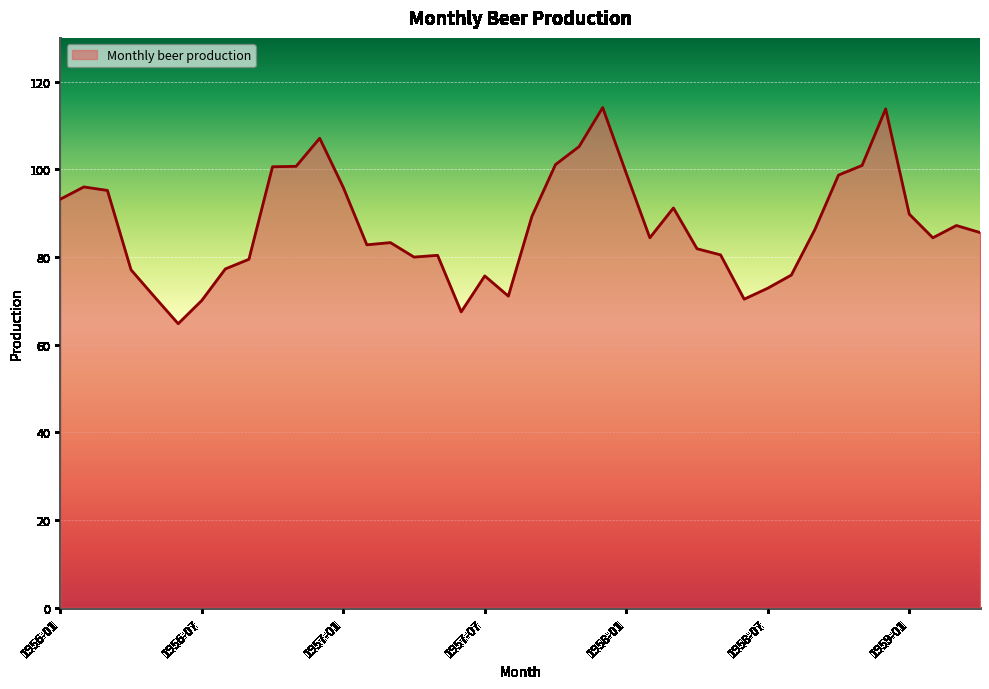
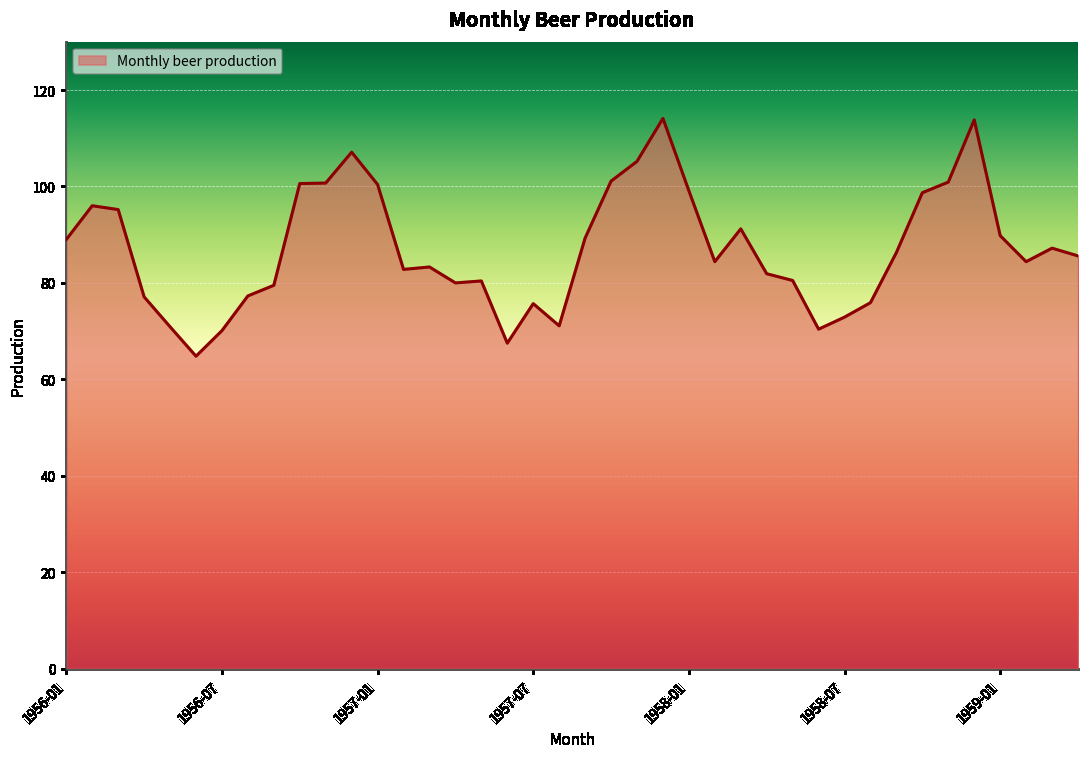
  {
-   "1956-01": 93,
+   "1956-01": 89,
    "1956-07": 70,
-   "1957-01": 96,
+   "1957-01": 100,
    "1957-07": 76,
    "1958-01": 99,
    "1958-07": 73,
    "1959-01": 90
  }
